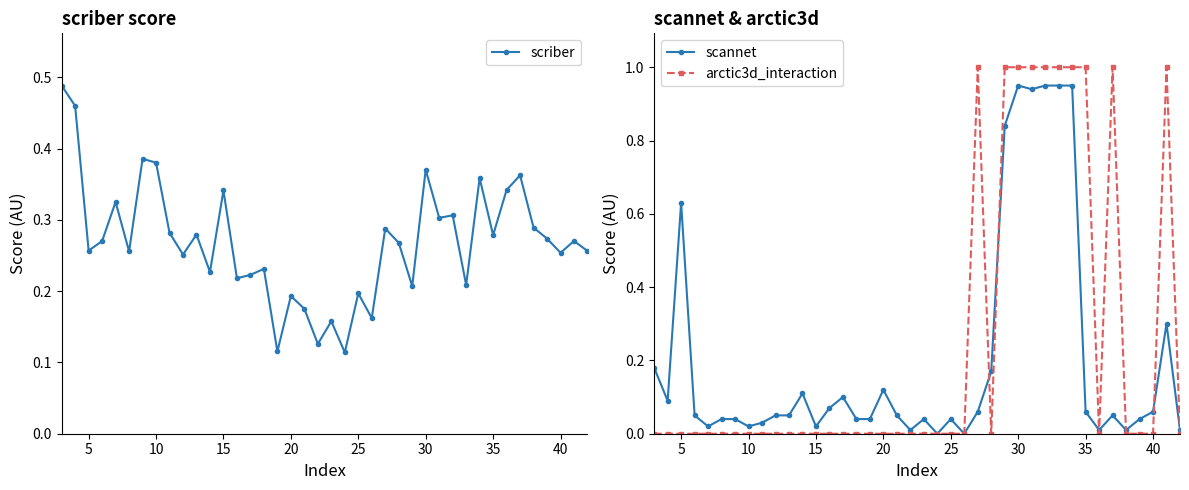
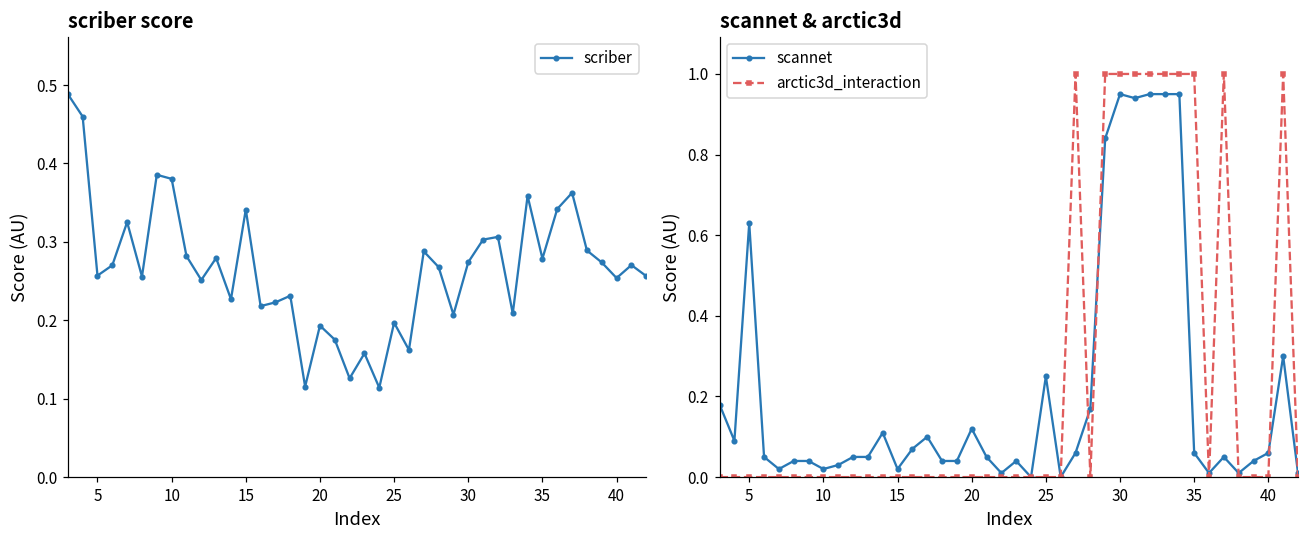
  {
    "scriber score": {
      "5": 0.26,
      "10": 0.38,
      "15": 0.34,
      "20": 0.19,
      "25": 0.20,
-     "30": 0.37,
+     "30": 0.27,
      "35": 0.28,
      "40": 0.25
    },
    "scannet & arctic3d": {
      "scannet": {
        "5": 0.63,
        "10": 0.02,
        "15": 0.02,
        "20": 0.12,
-       "25": 0.04,
+       "25": 0.25,
        "30": 0.95,
        "35": 0.06,
        "40": 0.06
      },
      "arctic3d_interaction": {
        "5": 0.00,
        "10": 0.00,
        "15": 0.00,
        "20": 0.00,
        "25": 0.00,
        "30": 1.00,
        "35": 1.00,
        "40": 0.00
      }
    }
  }
